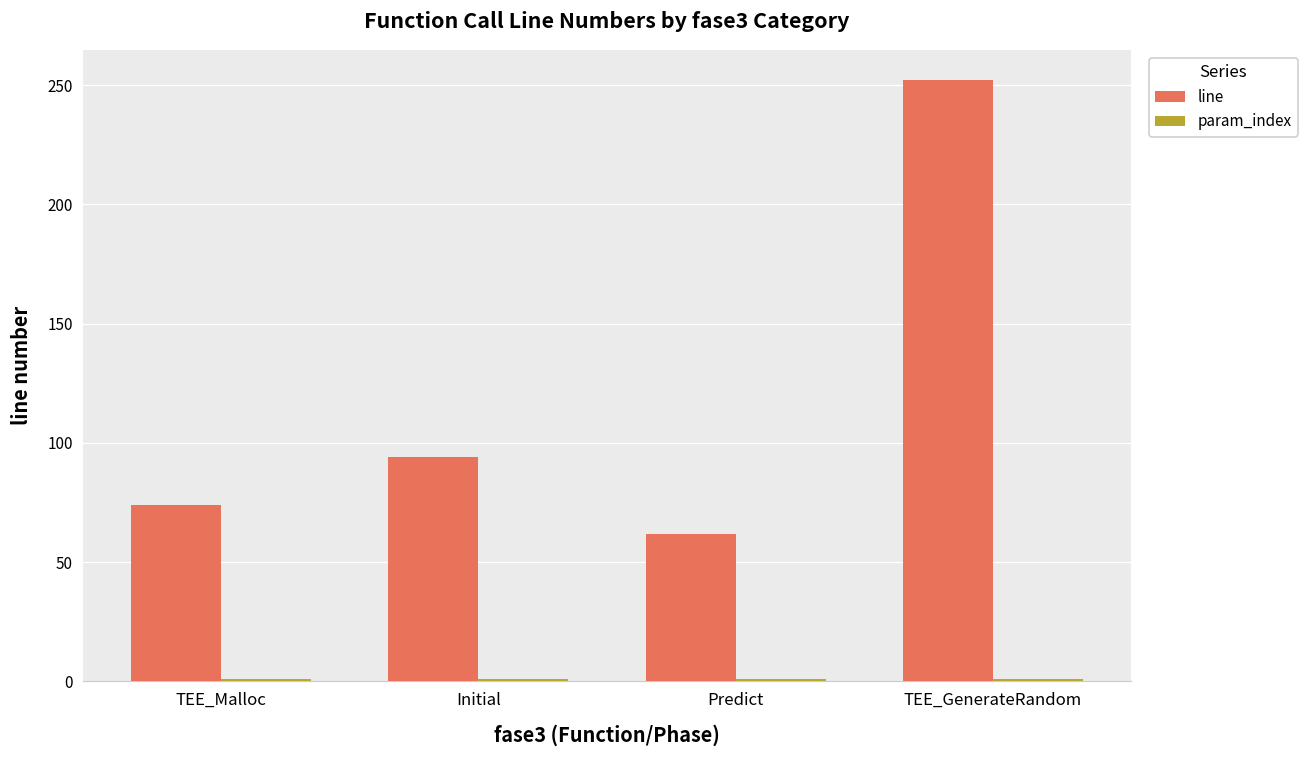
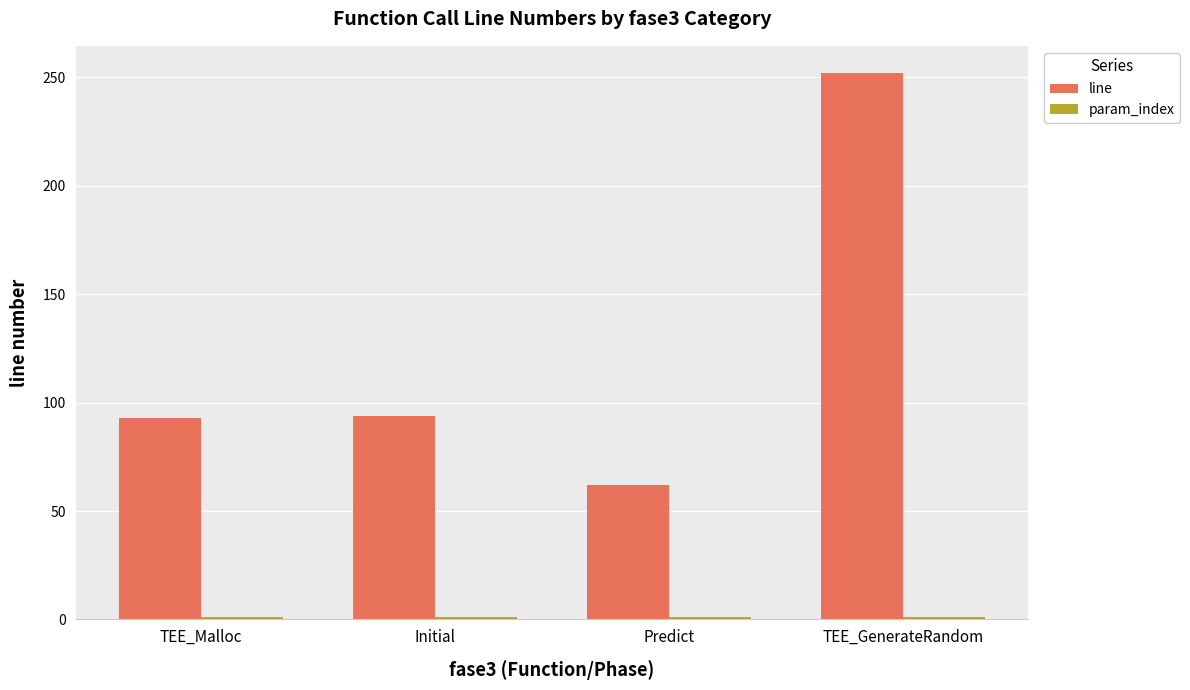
  {
    "line": {
-     "TEE_Malloc": 74,
+     "TEE_Malloc": 93,
      "Initial": 94,
      "Predict": 62,
      "TEE_GenerateRandom": 252
    }
  }
